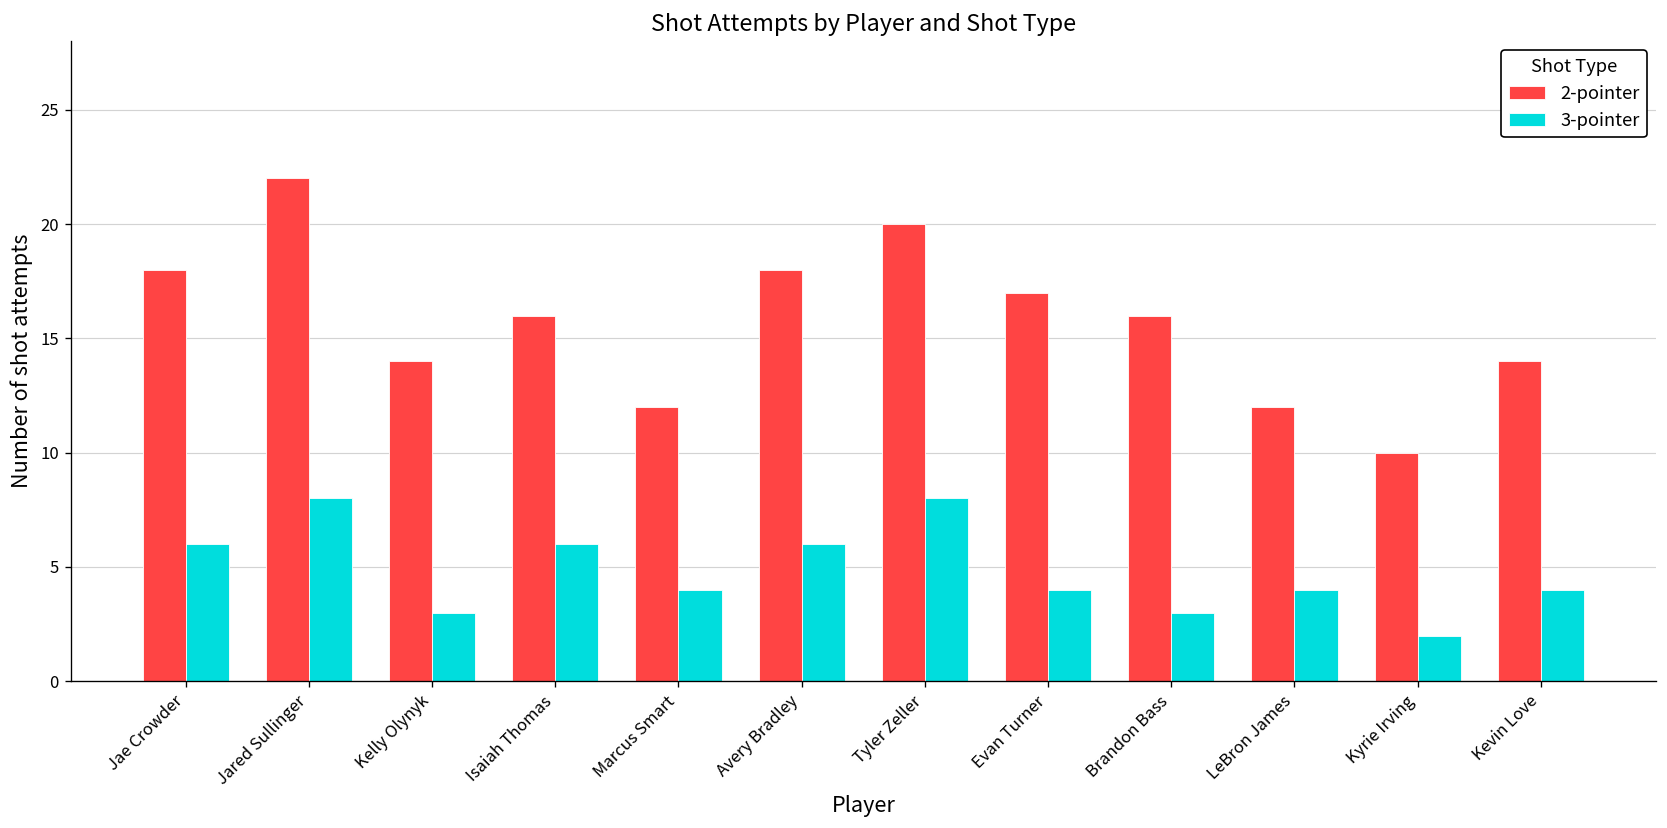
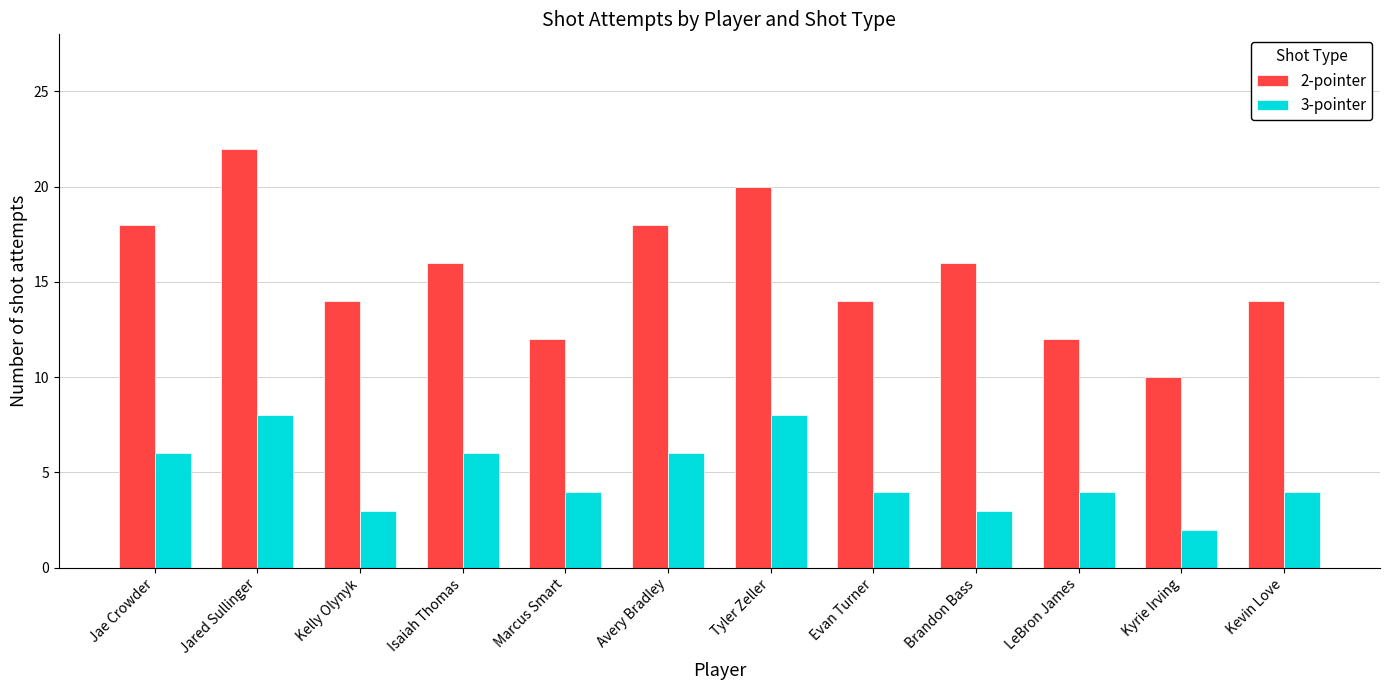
  {
    "2-pointer": {
      "Jae Crowder": 18,
      "Jared Sullinger": 22,
      "Kelly Olynyk": 14,
      "Isaiah Thomas": 16,
      "Marcus Smart": 12,
      "Avery Bradley": 18,
      "Tyler Zeller": 20,
-     "Evan Turner": 17,
+     "Evan Turner": 14,
      "Brandon Bass": 16,
      "LeBron James": 12,
      "Kyrie Irving": 10,
      "Kevin Love": 14
    },
    "3-pointer": {
      "Jae Crowder": 6,
      "Jared Sullinger": 8,
      "Kelly Olynyk": 3,
      "Isaiah Thomas": 6,
      "Marcus Smart": 4,
      "Avery Bradley": 6,
      "Tyler Zeller": 8,
      "Evan Turner": 4,
      "Brandon Bass": 3,
      "LeBron James": 4,
      "Kyrie Irving": 2,
      "Kevin Love": 4
    }
  }
